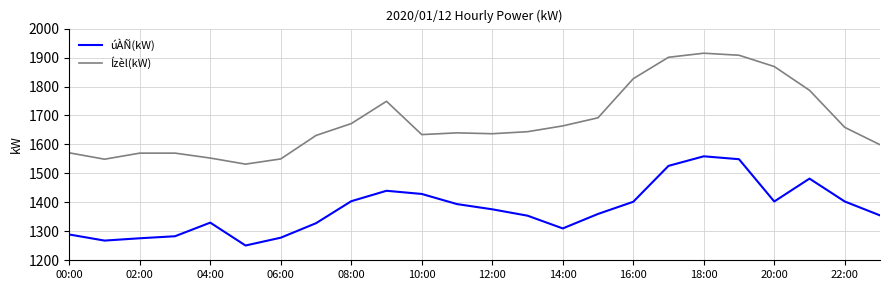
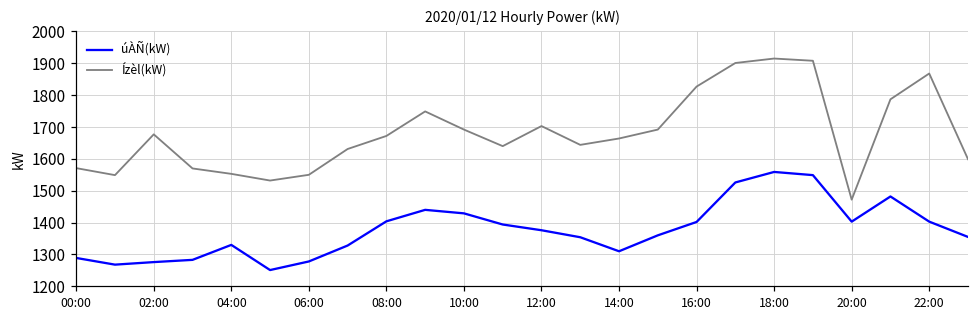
  {
    "úÀÑ(kW)": {
      "00:00": 1290,
      "02:00": 1280,
      "04:00": 1330,
      "06:00": 1280,
      "08:00": 1400,
      "10:00": 1430,
      "12:00": 1380,
      "14:00": 1310,
      "16:00": 1400,
      "18:00": 1560,
      "20:00": 1400,
      "22:00": 1400
    },
    "Ízèl(kW)": {
      "00:00": 1570,
-     "02:00": 1570,
+     "02:00": 1680,
      "04:00": 1550,
      "06:00": 1550,
      "08:00": 1670,
-     "10:00": 1630,
-     "12:00": 1640,
+     "10:00": 1690,
+     "12:00": 1700,
      "14:00": 1660,
      "16:00": 1830,
      "18:00": 1920,
-     "20:00": 1870,
-     "22:00": 1660
+     "20:00": 1470,
+     "22:00": 1870
    }
  }
